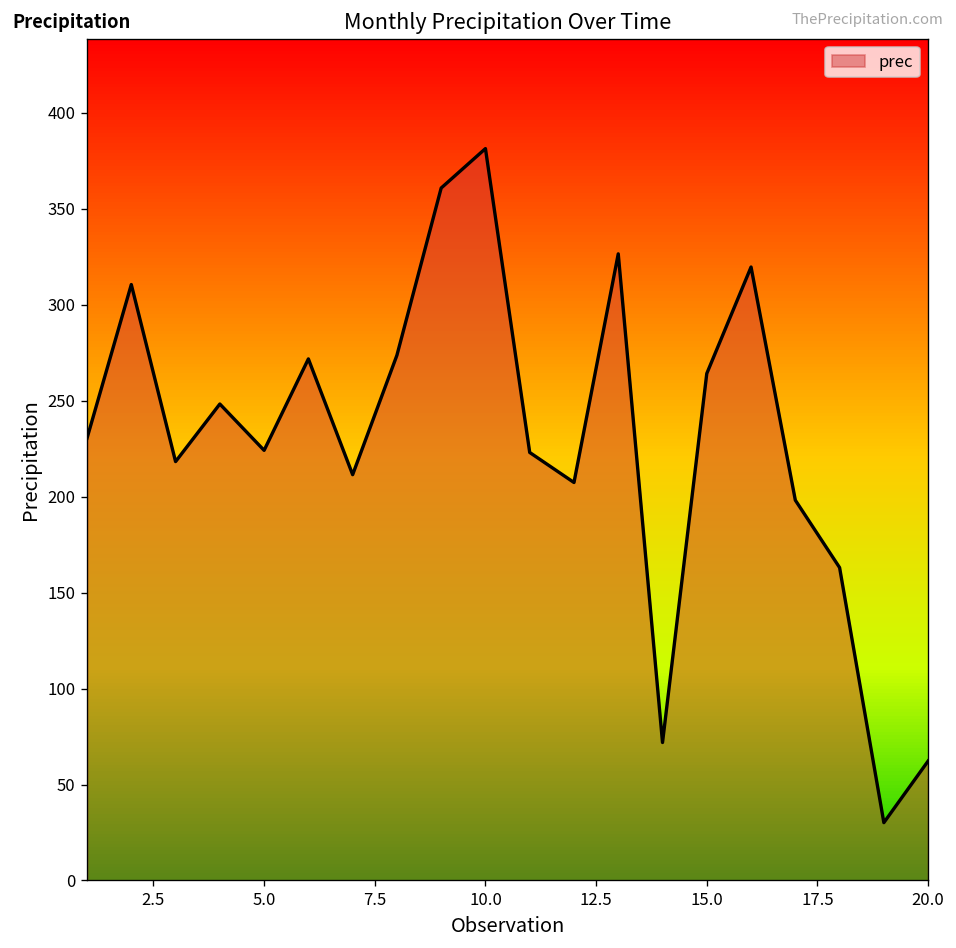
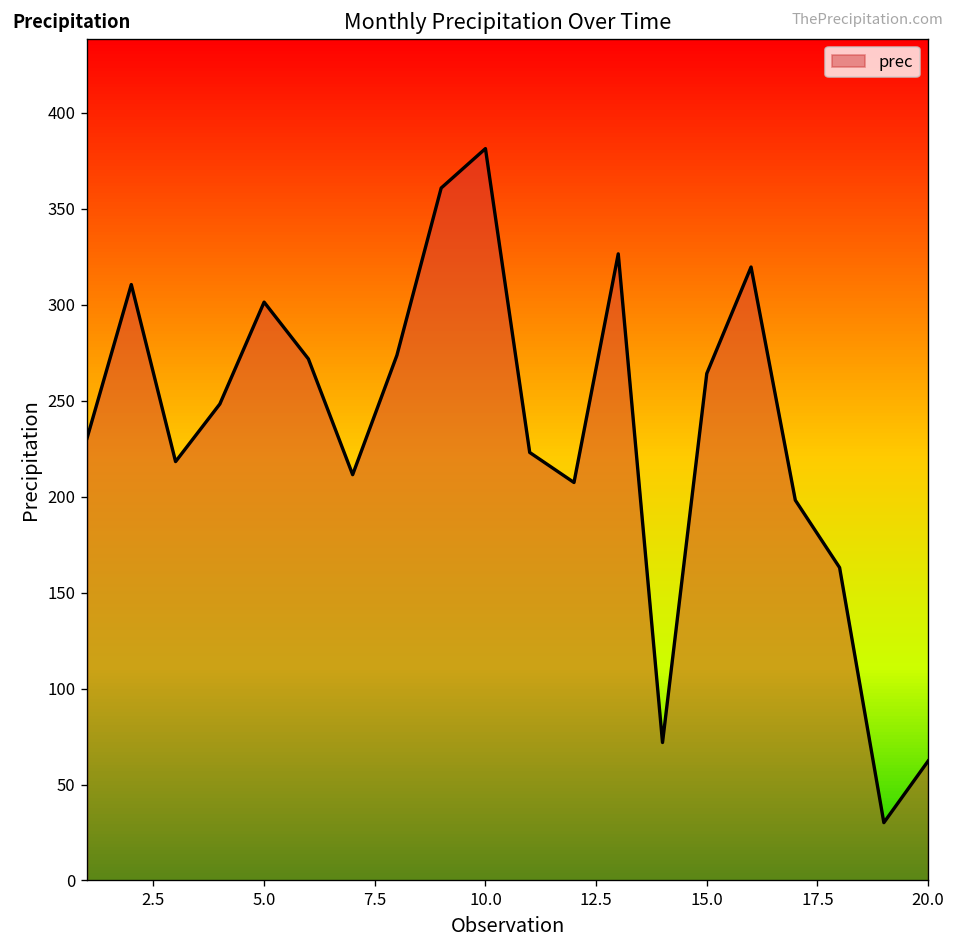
  {
-   "5.0": 224,
+   "5.0": 301,
    "10.0": 381,
    "15.0": 264,
    "20.0": 62
  }
